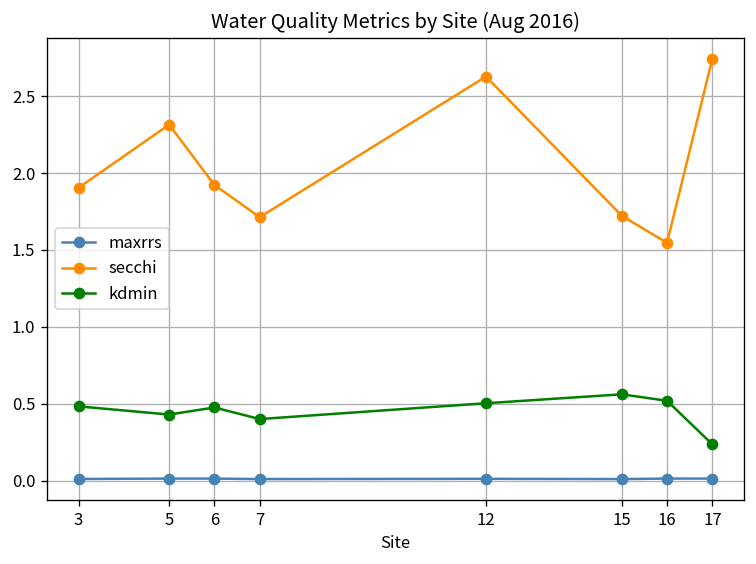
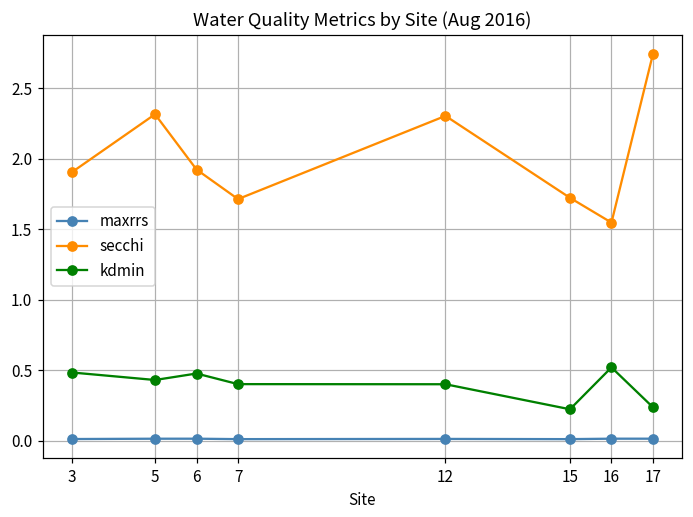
  {
    "maxrrs": {
      "3": 0.01,
      "5": 0.01,
      "6": 0.01,
      "7": 0.01,
      "12": 0.01,
      "15": 0.01,
      "16": 0.01,
      "17": 0.01
    },
    "secchi": {
      "3": 1.90,
      "5": 2.31,
      "6": 1.92,
      "7": 1.71,
-     "12": 2.63,
+     "12": 2.30,
      "15": 1.72,
      "16": 1.55,
      "17": 2.74
    },
    "kdmin": {
      "3": 0.48,
      "5": 0.43,
      "6": 0.48,
      "7": 0.40,
-     "12": 0.50,
-     "15": 0.56,
+     "12": 0.40,
+     "15": 0.22,
      "16": 0.52,
      "17": 0.24
    }
  }
